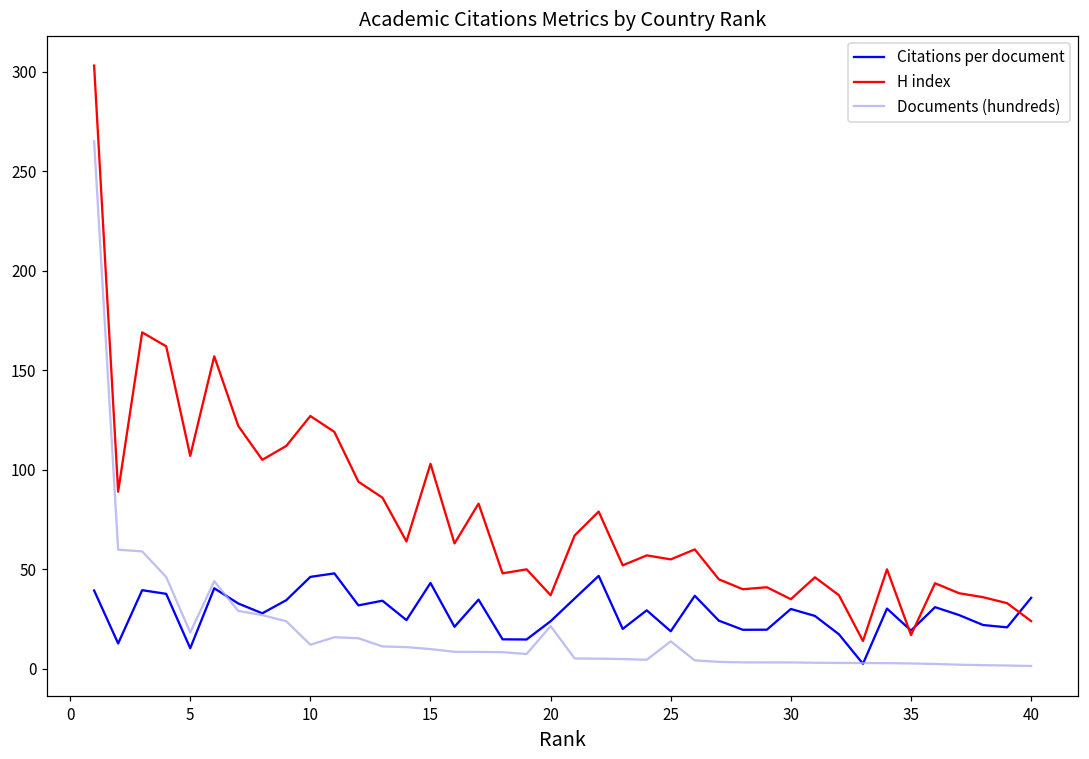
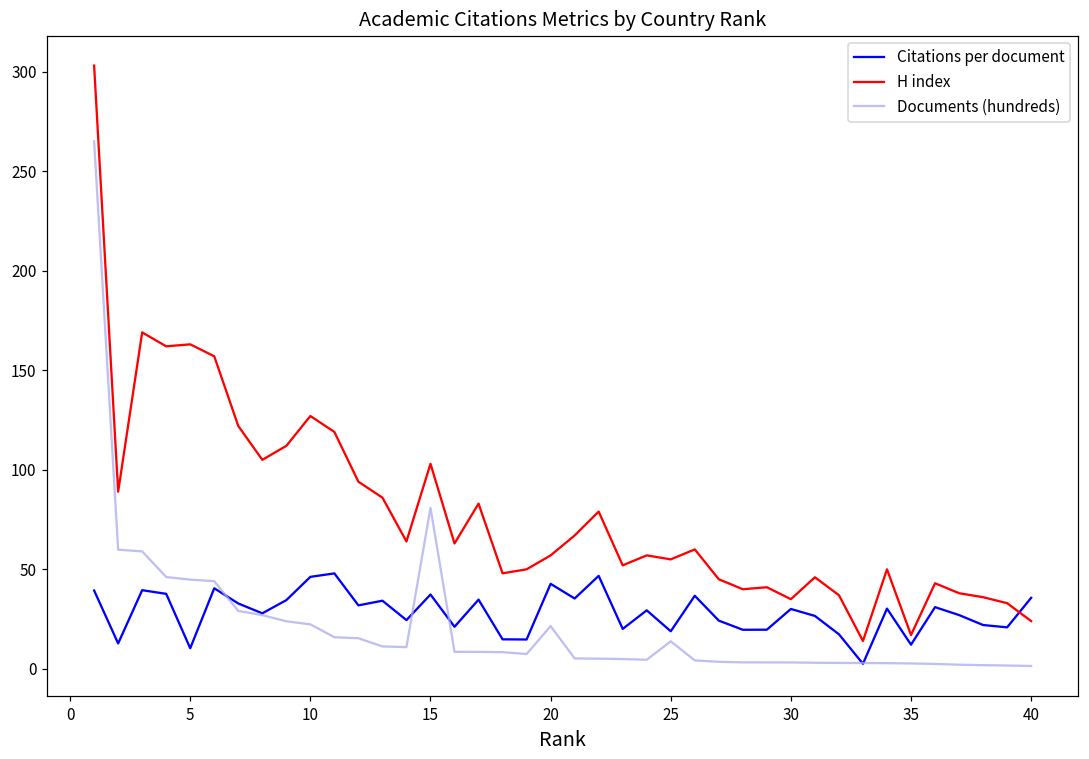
  {
    "Citations per document": {
      "5": 10,
      "10": 46,
-     "15": 43,
-     "20": 24,
+     "15": 37,
+     "20": 43,
      "25": 19,
      "30": 30,
-     "35": 19,
+     "35": 12,
      "40": 36
    },
    "H index": {
-     "5": 107,
+     "5": 163,
      "10": 127,
      "15": 103,
-     "20": 37,
+     "20": 57,
      "25": 55,
      "30": 35,
      "35": 17,
      "40": 24
    },
    "Documents (hundreds)": {
-     "5": 18,
-     "10": 12,
-     "15": 10,
+     "5": 45,
+     "10": 22,
+     "15": 81,
      "20": 21,
      "25": 14,
      "30": 3,
      "35": 3,
      "40": 1
    }
  }
